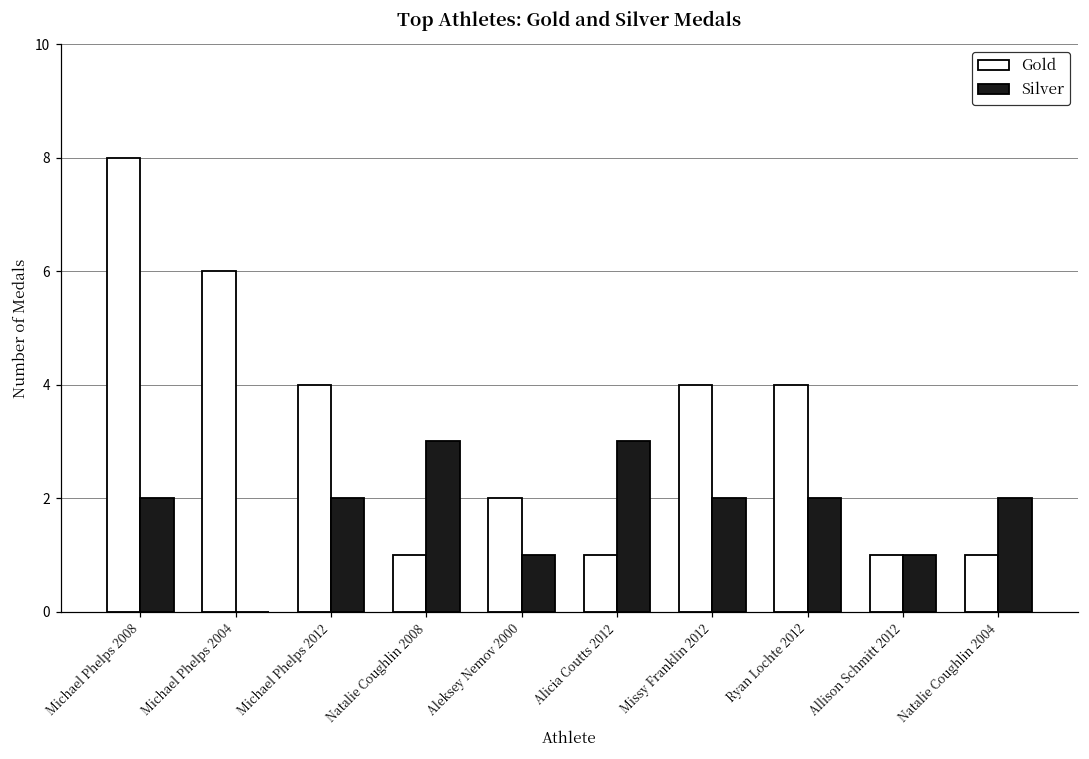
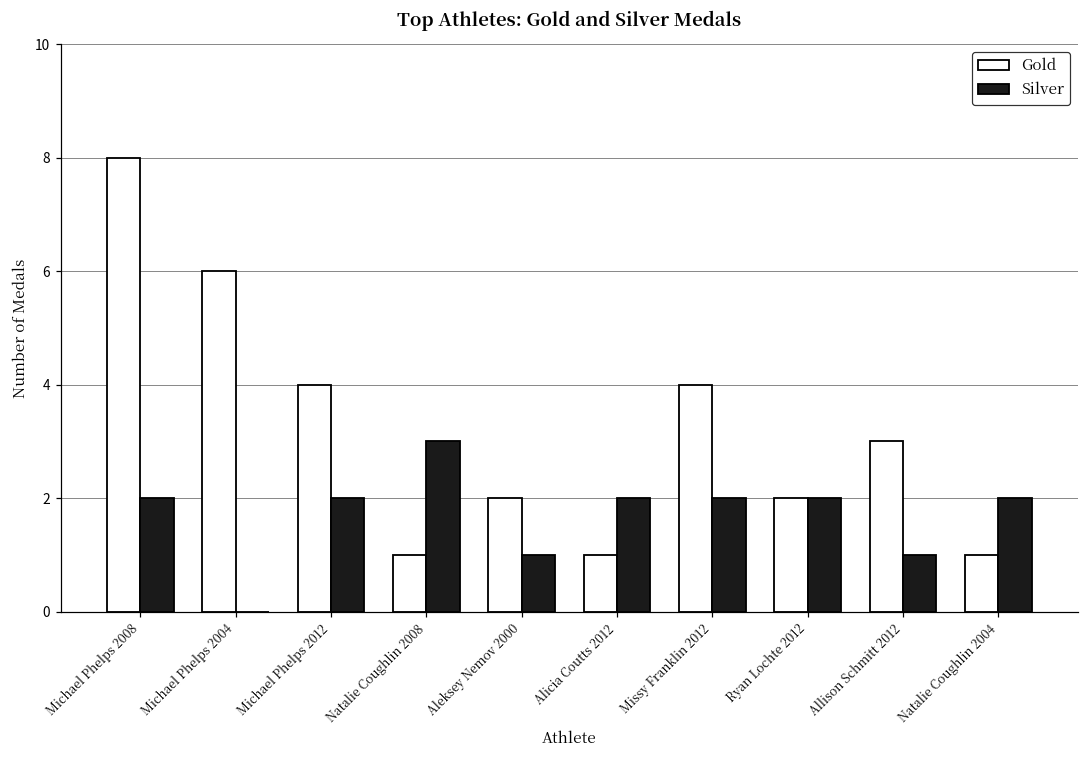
  {
    "Gold": {
      "Michael Phelps 2008": 8,
      "Michael Phelps 2004": 6,
      "Michael Phelps 2012": 4,
      "Natalie Coughlin 2008": 1,
      "Aleksey Nemov 2000": 2,
      "Alicia Coutts 2012": 1,
      "Missy Franklin 2012": 4,
-     "Ryan Lochte 2012": 4,
-     "Allison Schmitt 2012": 1,
+     "Ryan Lochte 2012": 2,
+     "Allison Schmitt 2012": 3,
      "Natalie Coughlin 2004": 1
    },
    "Silver": {
      "Michael Phelps 2008": 2,
      "Michael Phelps 2004": 0,
      "Michael Phelps 2012": 2,
      "Natalie Coughlin 2008": 3,
      "Aleksey Nemov 2000": 1,
-     "Alicia Coutts 2012": 3,
+     "Alicia Coutts 2012": 2,
      "Missy Franklin 2012": 2,
      "Ryan Lochte 2012": 2,
      "Allison Schmitt 2012": 1,
      "Natalie Coughlin 2004": 2
    }
  }
